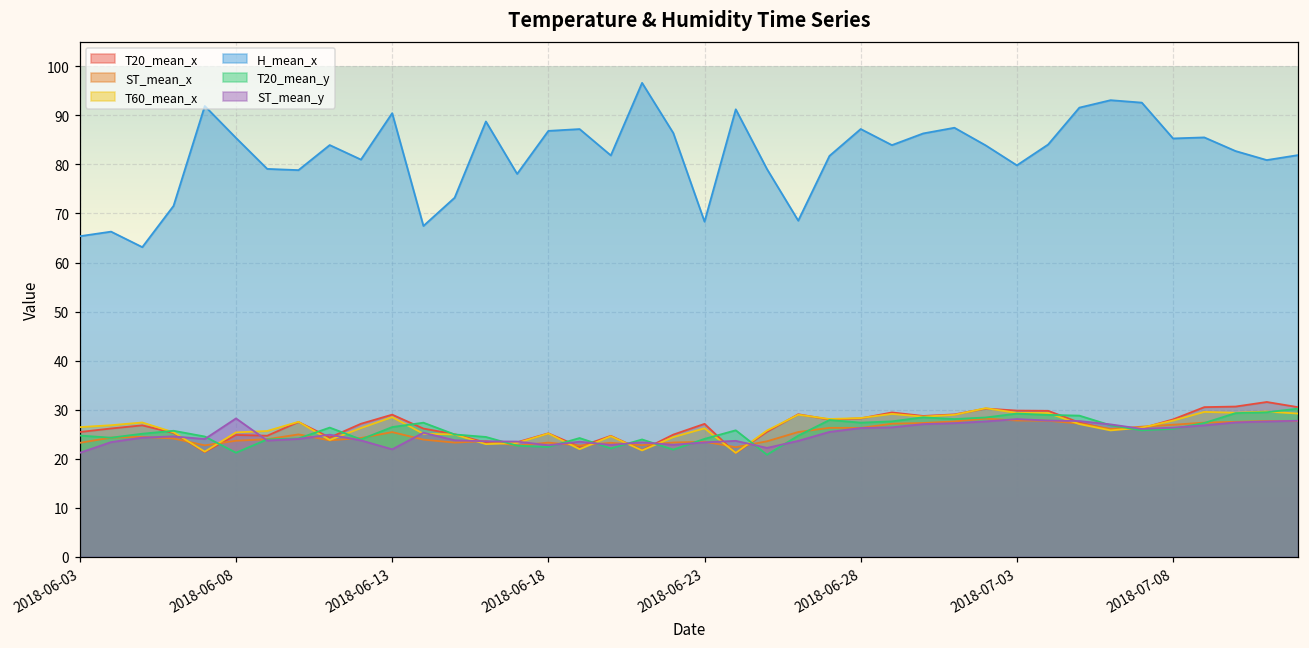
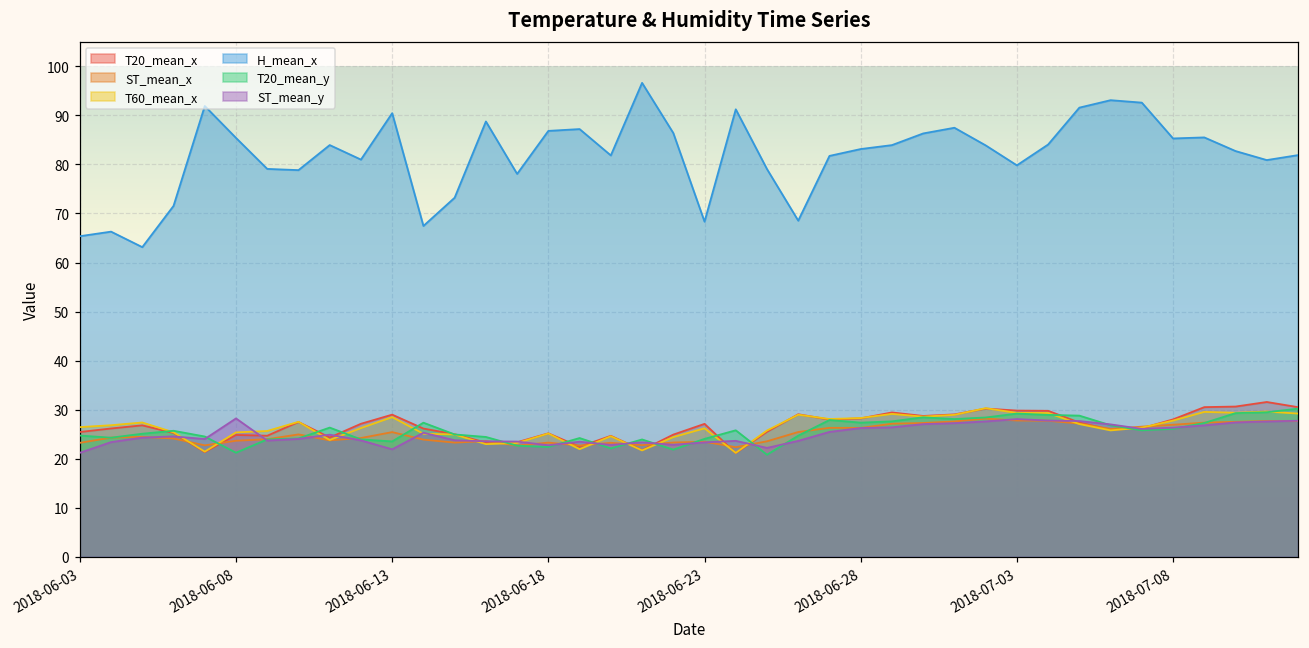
  {
    "H_mean_x": {
      "2018-06-03": 65,
      "2018-06-08": 85,
      "2018-06-13": 90,
      "2018-06-18": 87,
      "2018-06-23": 68,
-     "2018-06-28": 87,
+     "2018-06-28": 83,
      "2018-07-03": 80,
      "2018-07-08": 85
    },
    "T20_mean_y": {
      "2018-06-03": 25,
      "2018-06-08": 21,
-     "2018-06-13": 26,
+     "2018-06-13": 24,
      "2018-06-23": 24,
      "2018-06-28": 27
    },
    "ST_mean_y": {
      "2018-06-03": 21,
      "2018-06-08": 28,
      "2018-06-13": 22
    }
  }
